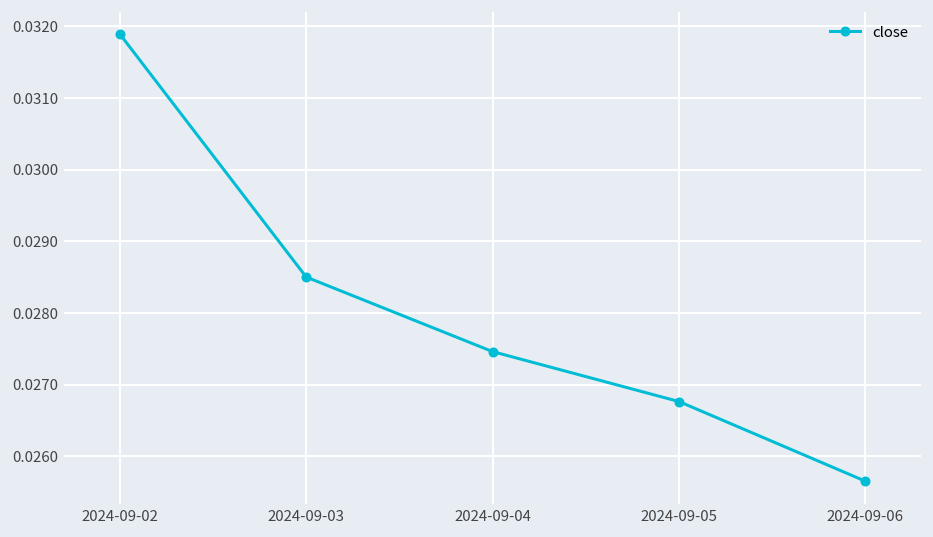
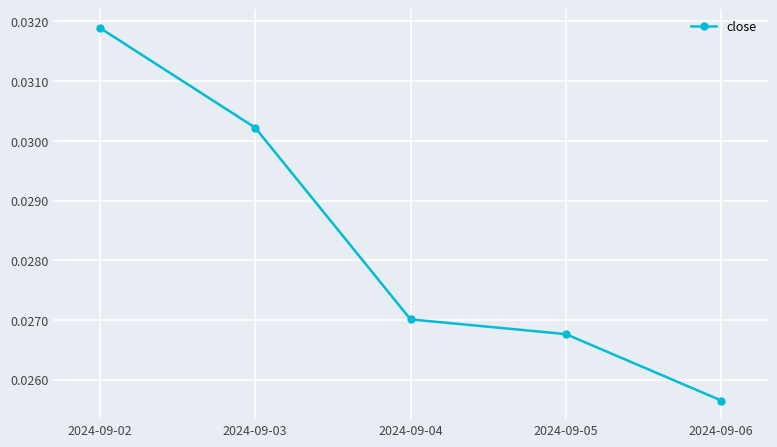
  {
    "2024-09-02": 0.0319,
-   "2024-09-03": 0.0285,
-   "2024-09-04": 0.0275,
+   "2024-09-03": 0.0302,
+   "2024-09-04": 0.0270,
    "2024-09-05": 0.0268,
    "2024-09-06": 0.0257
  }
